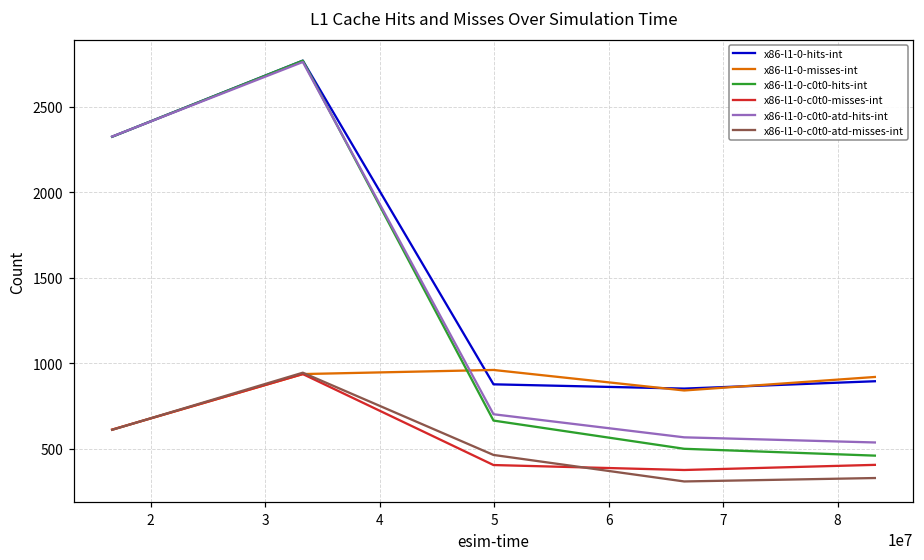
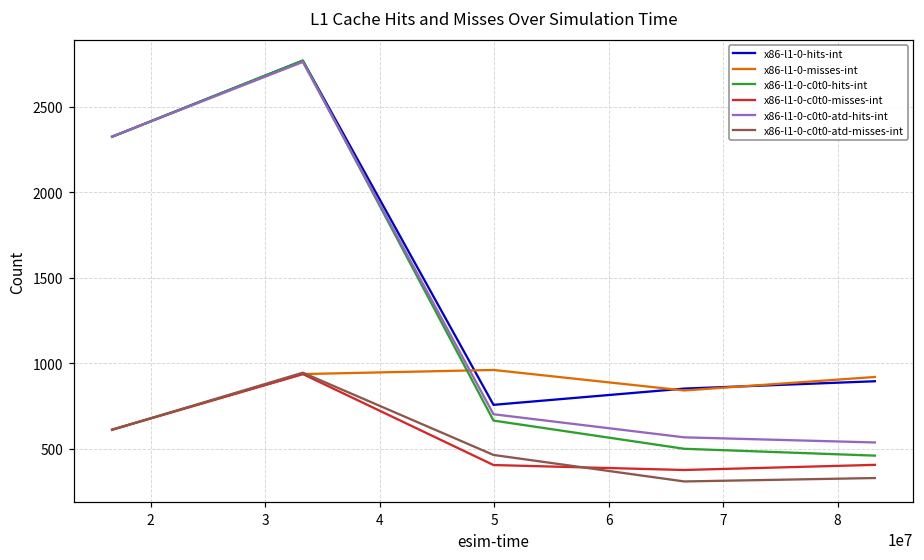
  {
    "x86-l1-0-hits-int": {
-     "5": 880
+     "5": 760
    },
    "x86-l1-0-misses-int": {
      "5": 960
    },
    "x86-l1-0-c0t0-hits-int": {
      "5": 670
    },
    "x86-l1-0-c0t0-misses-int": {
      "5": 410
    },
    "x86-l1-0-c0t0-atd-hits-int": {
      "5": 700
    },
    "x86-l1-0-c0t0-atd-misses-int": {
      "5": 470
    }
  }
